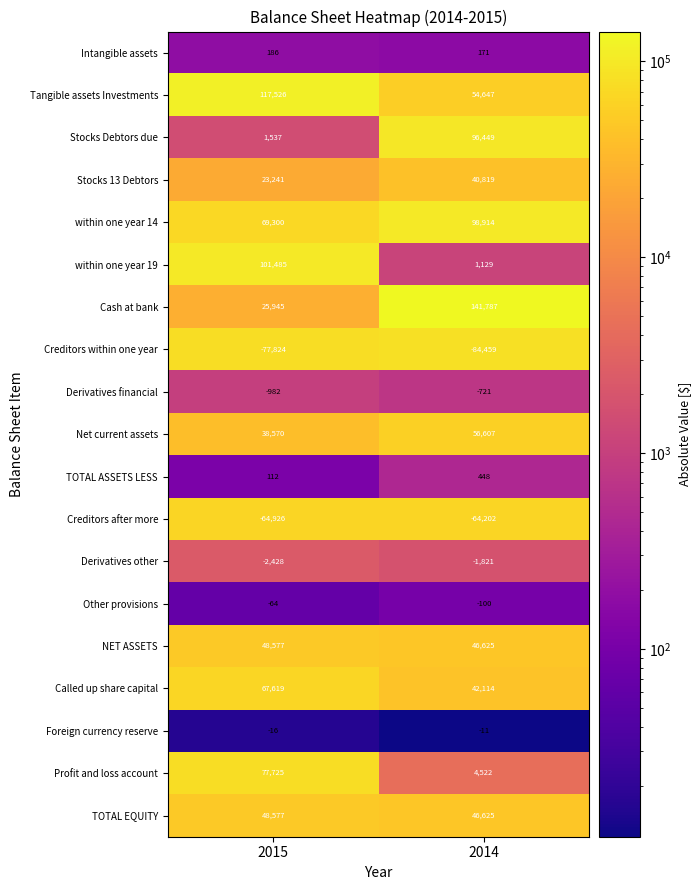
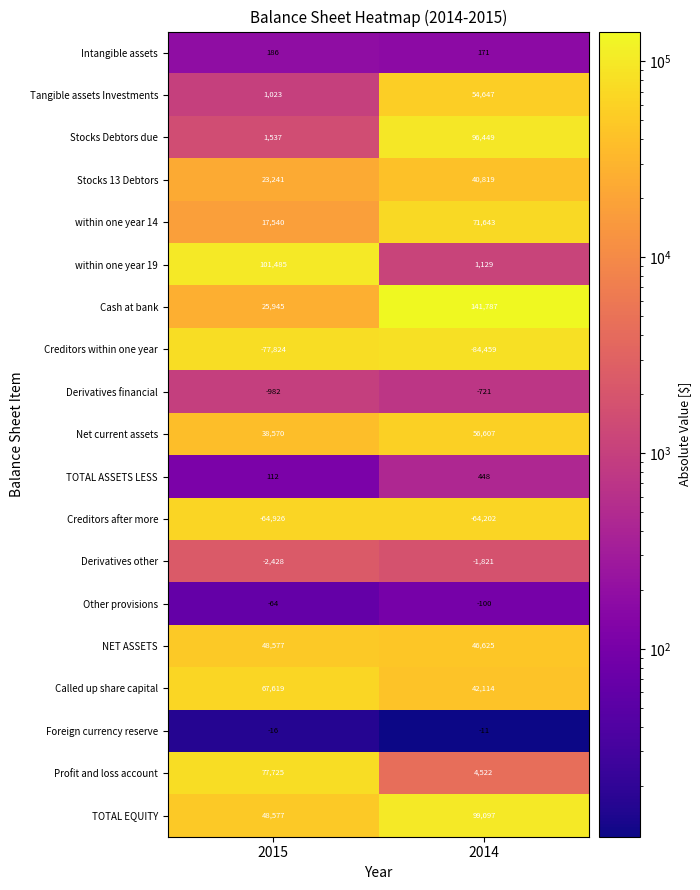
  {
    "Intangible assets": {
      "2015": "186",
      "2014": "171"
    },
    "Tangible assets Investments": {
-     "2015": "117,526",
+     "2015": "1,023",
      "2014": "54,647"
    },
    "Stocks Debtors due": {
      "2015": "1,537",
      "2014": "96,449"
    },
    "Stocks 13 Debtors": {
      "2015": "23,241",
      "2014": "40,819"
    },
    "within one year 14": {
-     "2015": "69,300",
-     "2014": "98,914"
+     "2015": "17,540",
+     "2014": "71,643"
    },
    "within one year 19": {
      "2015": "101,485",
      "2014": "1,129"
    },
    "Cash at bank": {
      "2015": "25,945",
      "2014": "141,787"
    },
    "Creditors within one year": {
      "2015": "-77,824",
      "2014": "-84,459"
    },
    "Derivatives financial": {
      "2015": "-982",
      "2014": "-721"
    },
    "Net current assets": {
      "2015": "38,570",
      "2014": "56,607"
    },
    "TOTAL ASSETS LESS": {
      "2015": "112",
      "2014": "448"
    },
    "Creditors after more": {
      "2015": "-64,926",
      "2014": "-64,202"
    },
    "Derivatives other": {
      "2015": "-2,428",
      "2014": "-1,821"
    },
    "Other provisions": {
      "2015": "-64",
      "2014": "-100"
    },
    "NET ASSETS": {
      "2015": "48,577",
      "2014": "46,625"
    },
    "Called up share capital": {
      "2015": "67,619",
      "2014": "42,114"
    },
    "Foreign currency reserve": {
      "2015": "-16",
      "2014": "-11"
    },
    "Profit and loss account": {
      "2015": "77,725",
      "2014": "4,522"
    },
    "TOTAL EQUITY": {
      "2015": "48,577",
-     "2014": "46,625"
+     "2014": "99,097"
    }
  }
